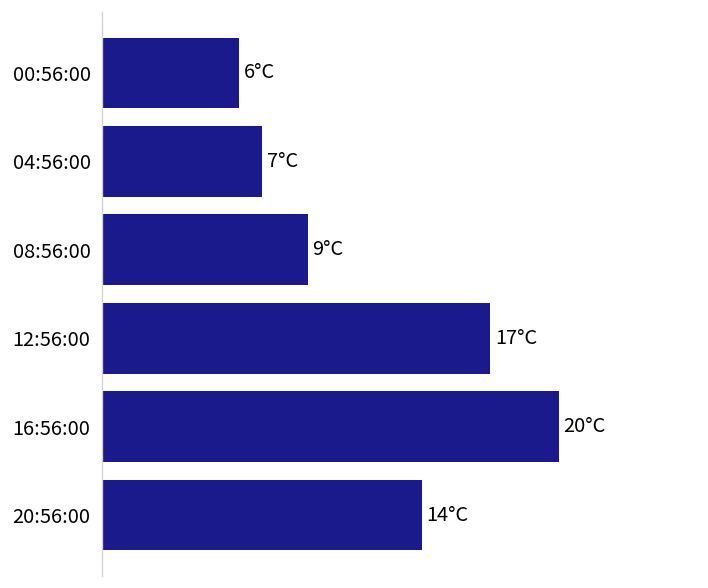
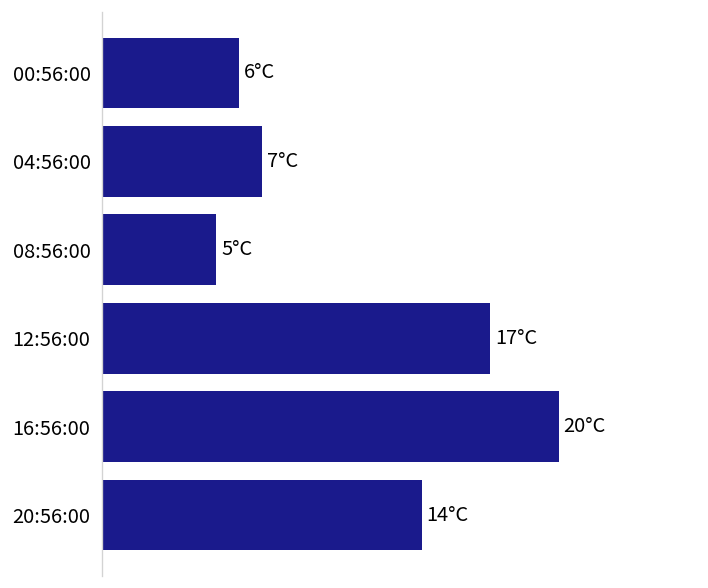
  {
    "00:56:00": "6°C",
    "04:56:00": "7°C",
-   "08:56:00": "9°C",
+   "08:56:00": "5°C",
    "12:56:00": "17°C",
    "16:56:00": "20°C",
    "20:56:00": "14°C"
  }
